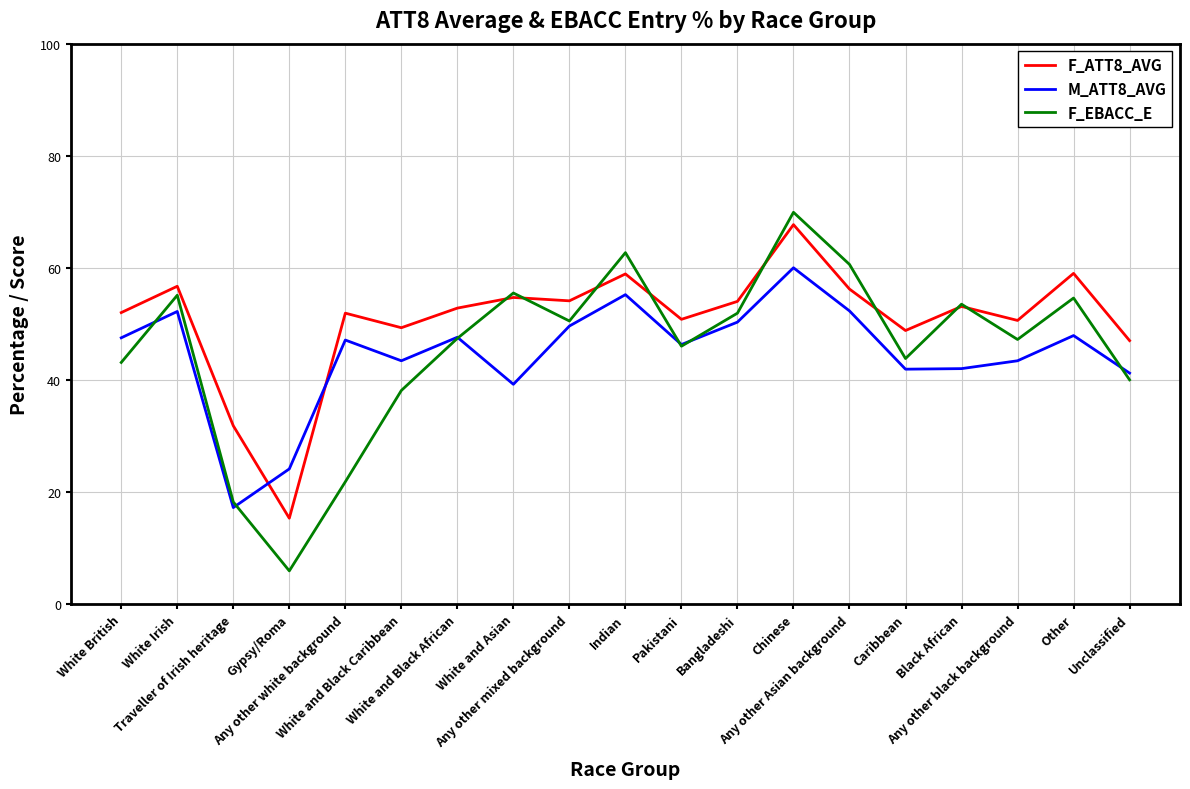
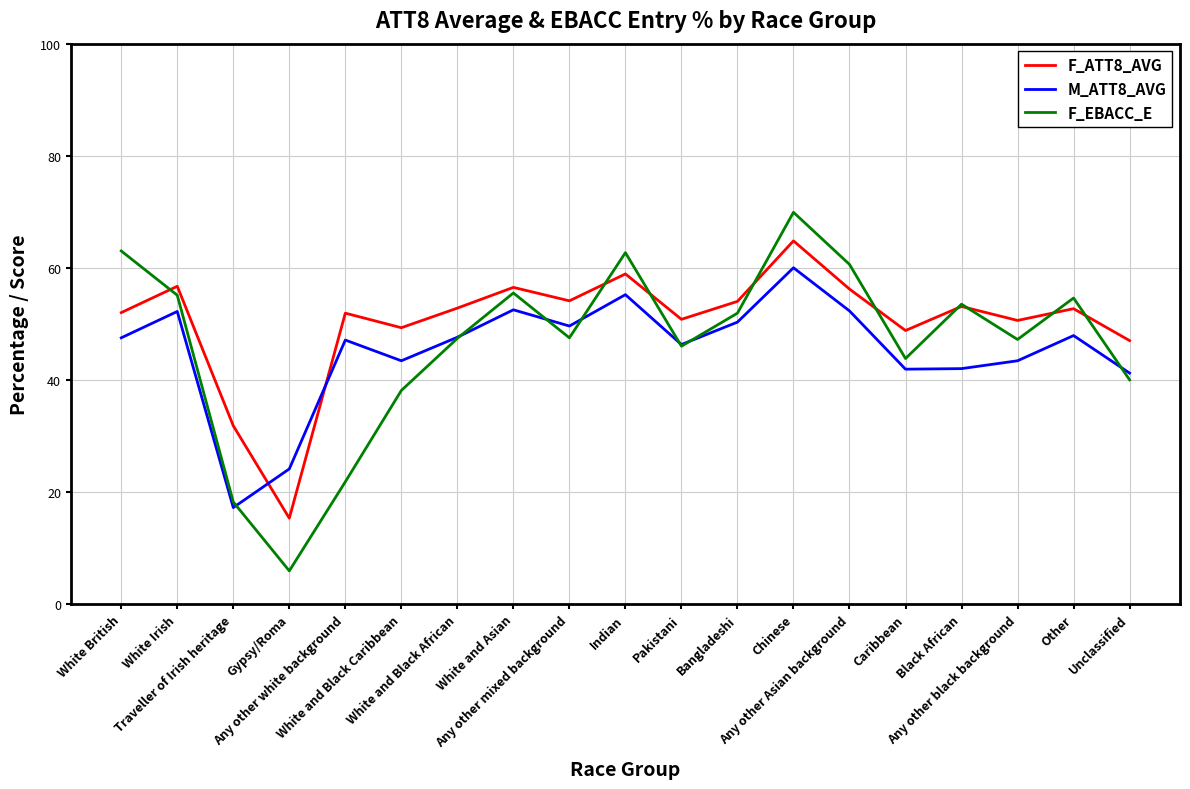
  {
    "F_ATT8_AVG": {
      "White British": 52,
      "White Irish": 57,
      "Traveller of Irish heritage": 32,
      "Gypsy/Roma": 15,
      "Any other white background": 52,
      "White and Black Caribbean": 49,
      "White and Black African": 53,
-     "White and Asian": 55,
+     "White and Asian": 57,
      "Any other mixed background": 54,
      "Indian": 59,
      "Pakistani": 51,
      "Bangladeshi": 54,
-     "Chinese": 68,
+     "Chinese": 65,
      "Any other Asian background": 56,
      "Caribbean": 49,
      "Any other black background": 51,
-     "Other": 59,
+     "Other": 53,
      "Unclassified": 47
    },
    "M_ATT8_AVG": {
      "White British": 48,
      "White Irish": 52,
      "Traveller of Irish heritage": 17,
      "Gypsy/Roma": 24,
      "Any other white background": 47,
      "White and Black Caribbean": 43,
-     "White and Asian": 39,
+     "White and Asian": 53,
      "Any other mixed background": 50,
      "Indian": 55,
      "Bangladeshi": 50,
      "Chinese": 60,
      "Any other Asian background": 52,
      "Caribbean": 42,
      "Black African": 42,
      "Any other black background": 43,
      "Other": 48,
      "Unclassified": 41
    },
    "F_EBACC_E": {
-     "White British": 43,
+     "White British": 63,
      "White Irish": 55,
      "Traveller of Irish heritage": 18,
      "Gypsy/Roma": 6,
      "Any other white background": 22,
      "White and Black Caribbean": 38,
      "White and Asian": 56,
-     "Any other mixed background": 51,
+     "Any other mixed background": 48,
      "Indian": 63,
      "Bangladeshi": 52,
      "Chinese": 70,
      "Any other Asian background": 61,
      "Caribbean": 44,
      "Any other black background": 47,
      "Other": 55,
      "Unclassified": 40
    }
  }
